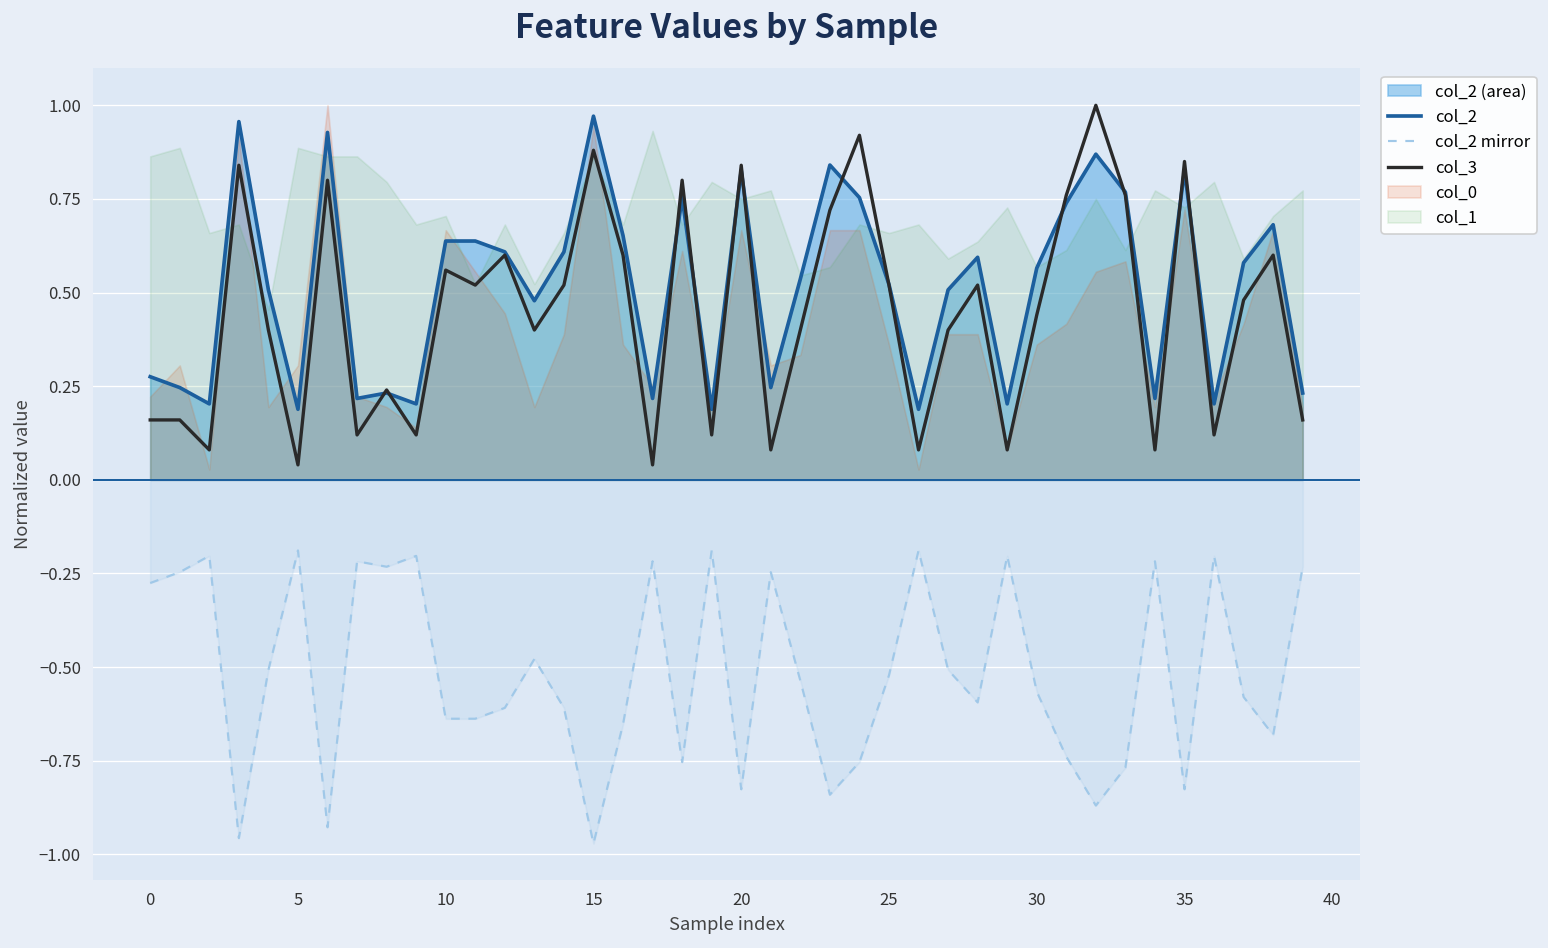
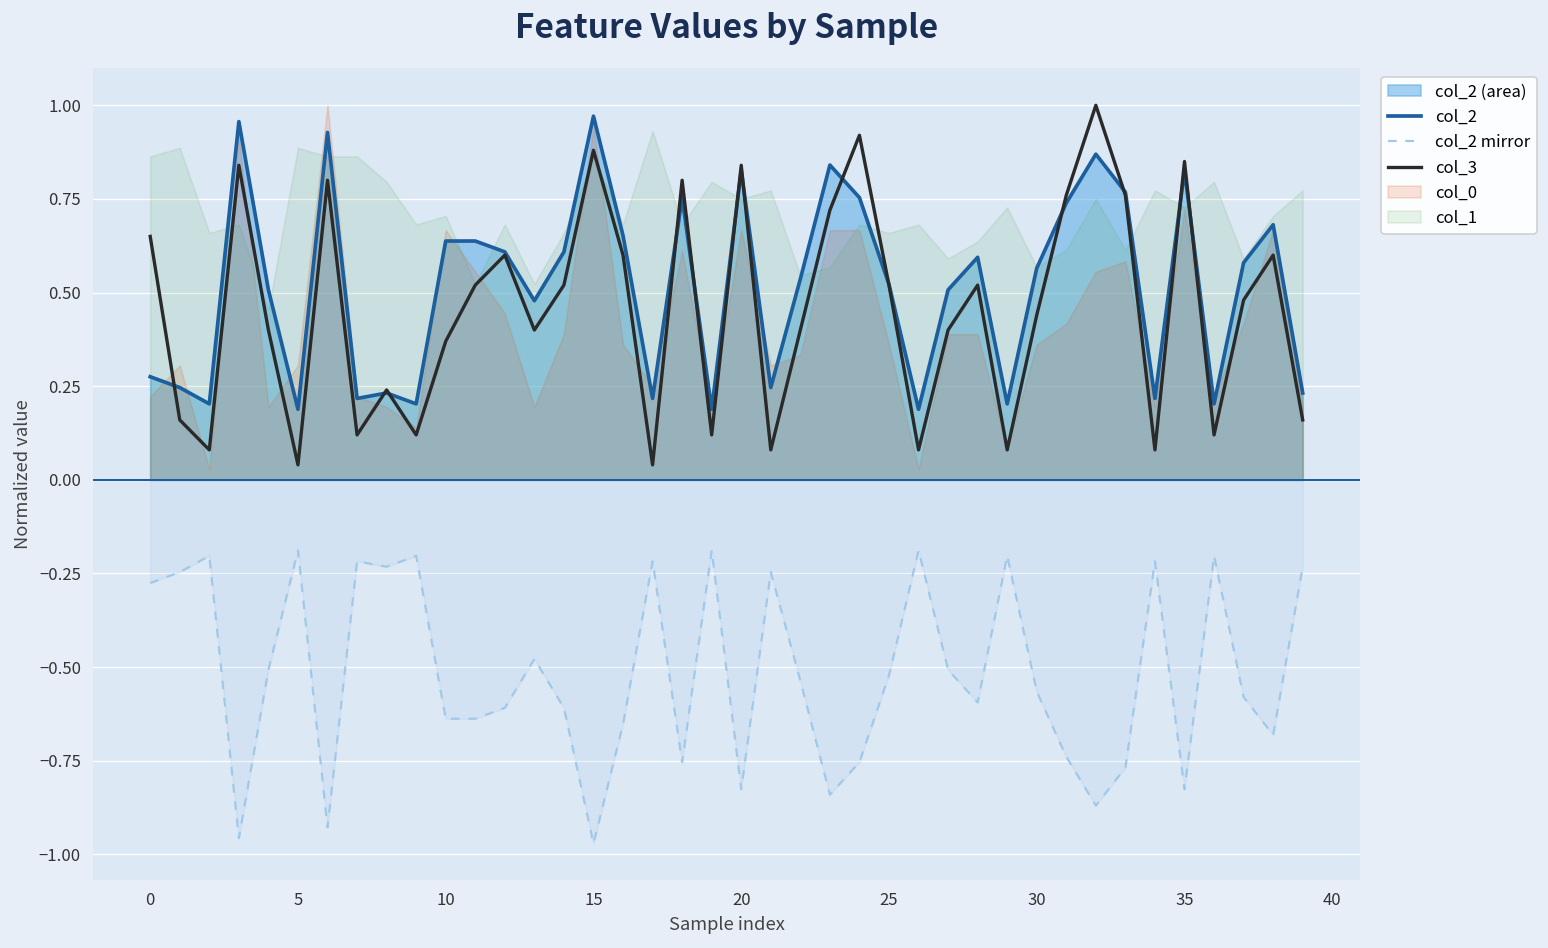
  {
    "col_3": {
-     "0": 0.16,
+     "0": 0.65,
      "5": 0.04,
-     "10": 0.56,
+     "10": 0.37,
      "15": 0.88,
      "20": 0.84,
      "30": 0.44,
      "35": 0.85
    }
  }
